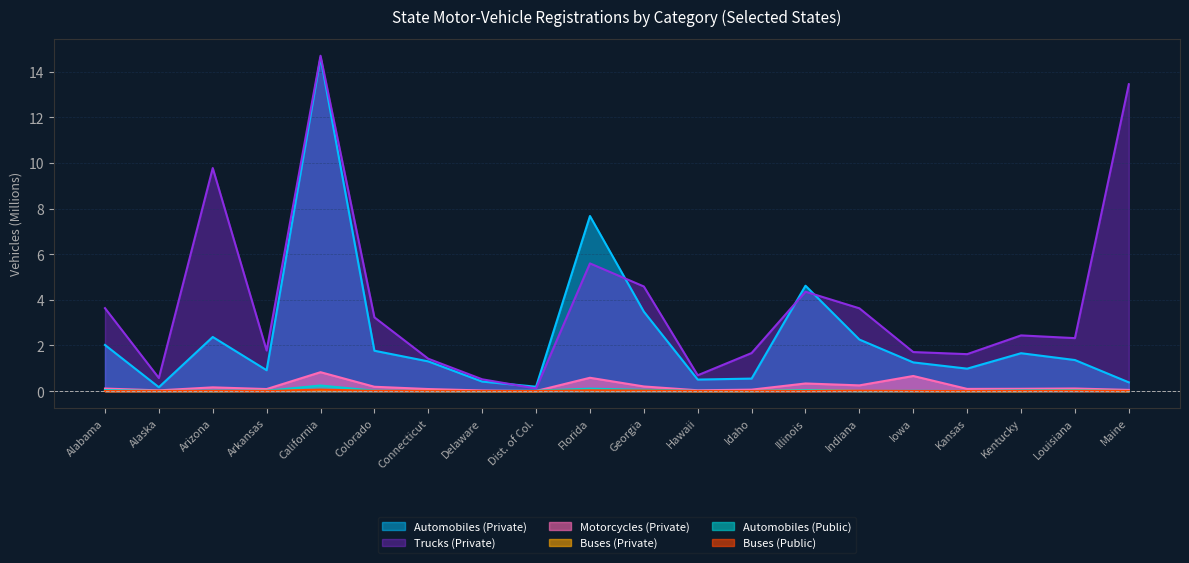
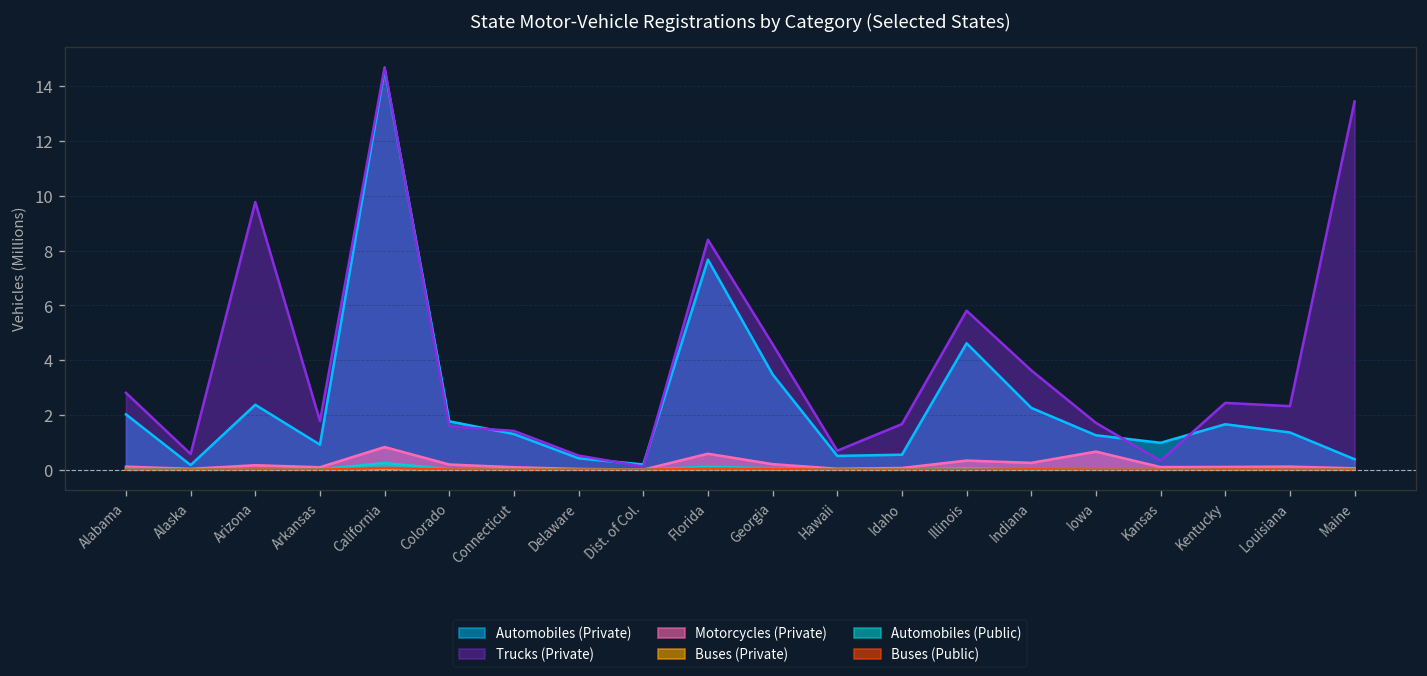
  {
    "Trucks (Private)": {
-     "Alabama": 3.6,
+     "Alabama": 2.8,
      "Alaska": 0.6,
      "Arizona": 9.8,
      "Arkansas": 1.8,
-     "Colorado": 3.2,
+     "Colorado": 1.6,
      "Connecticut": 1.4,
-     "Florida": 5.6,
+     "Florida": 8.4,
      "Georgia": 4.6,
      "Hawaii": 0.7,
      "Idaho": 1.7,
-     "Illinois": 4.4,
+     "Illinois": 5.8,
      "Indiana": 3.6,
      "Iowa": 1.7,
-     "Kansas": 1.6,
+     "Kansas": 0.3,
      "Kentucky": 2.4,
      "Louisiana": 2.3,
      "Maine": 13.4
    },
    "Motorcycles (Private)": {
      "Arizona": 0.2,
      "California": 0.8,
      "Colorado": 0.2,
      "Florida": 0.6,
      "Georgia": 0.2,
      "Illinois": 0.3,
      "Indiana": 0.3,
      "Iowa": 0.7
    }
  }
